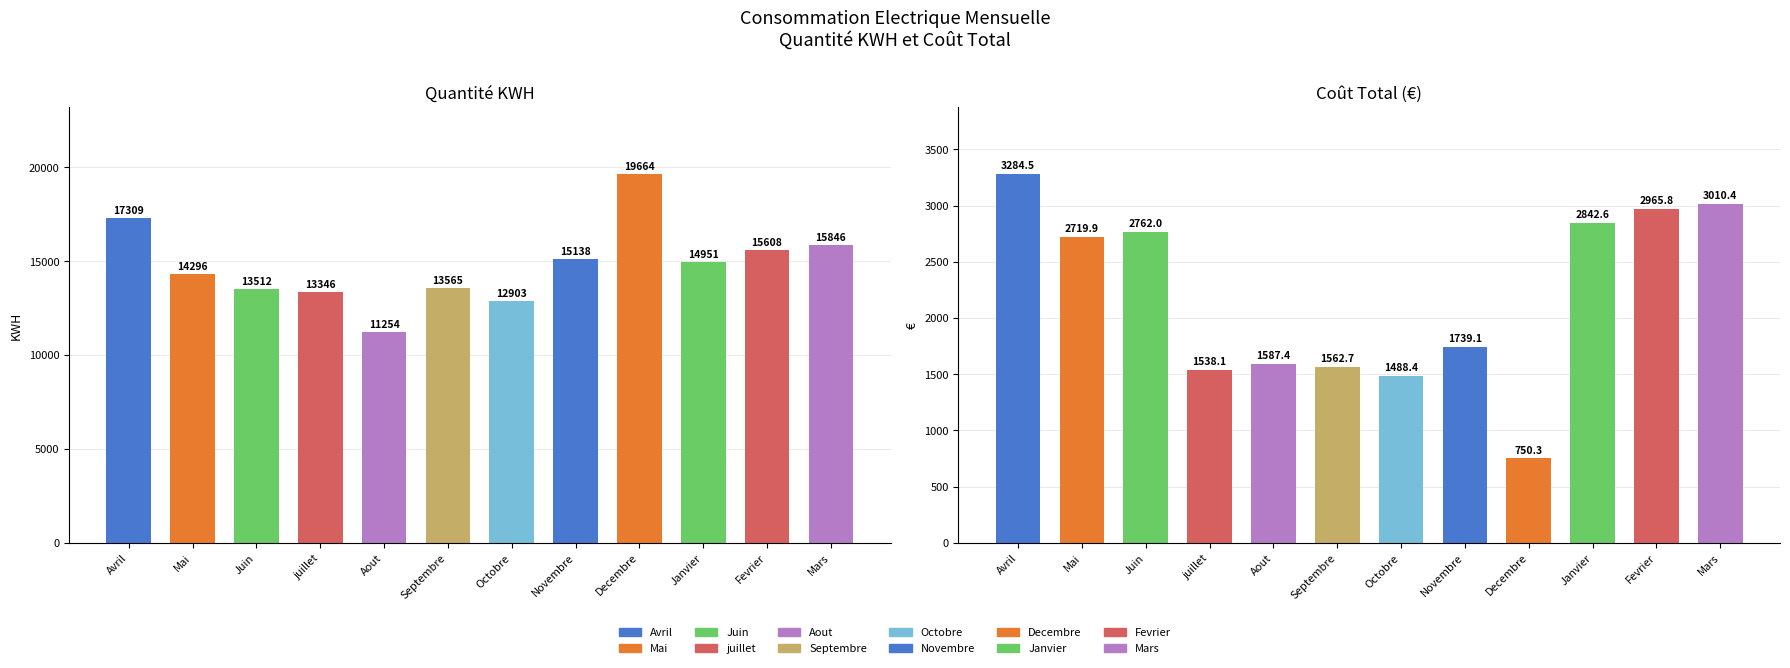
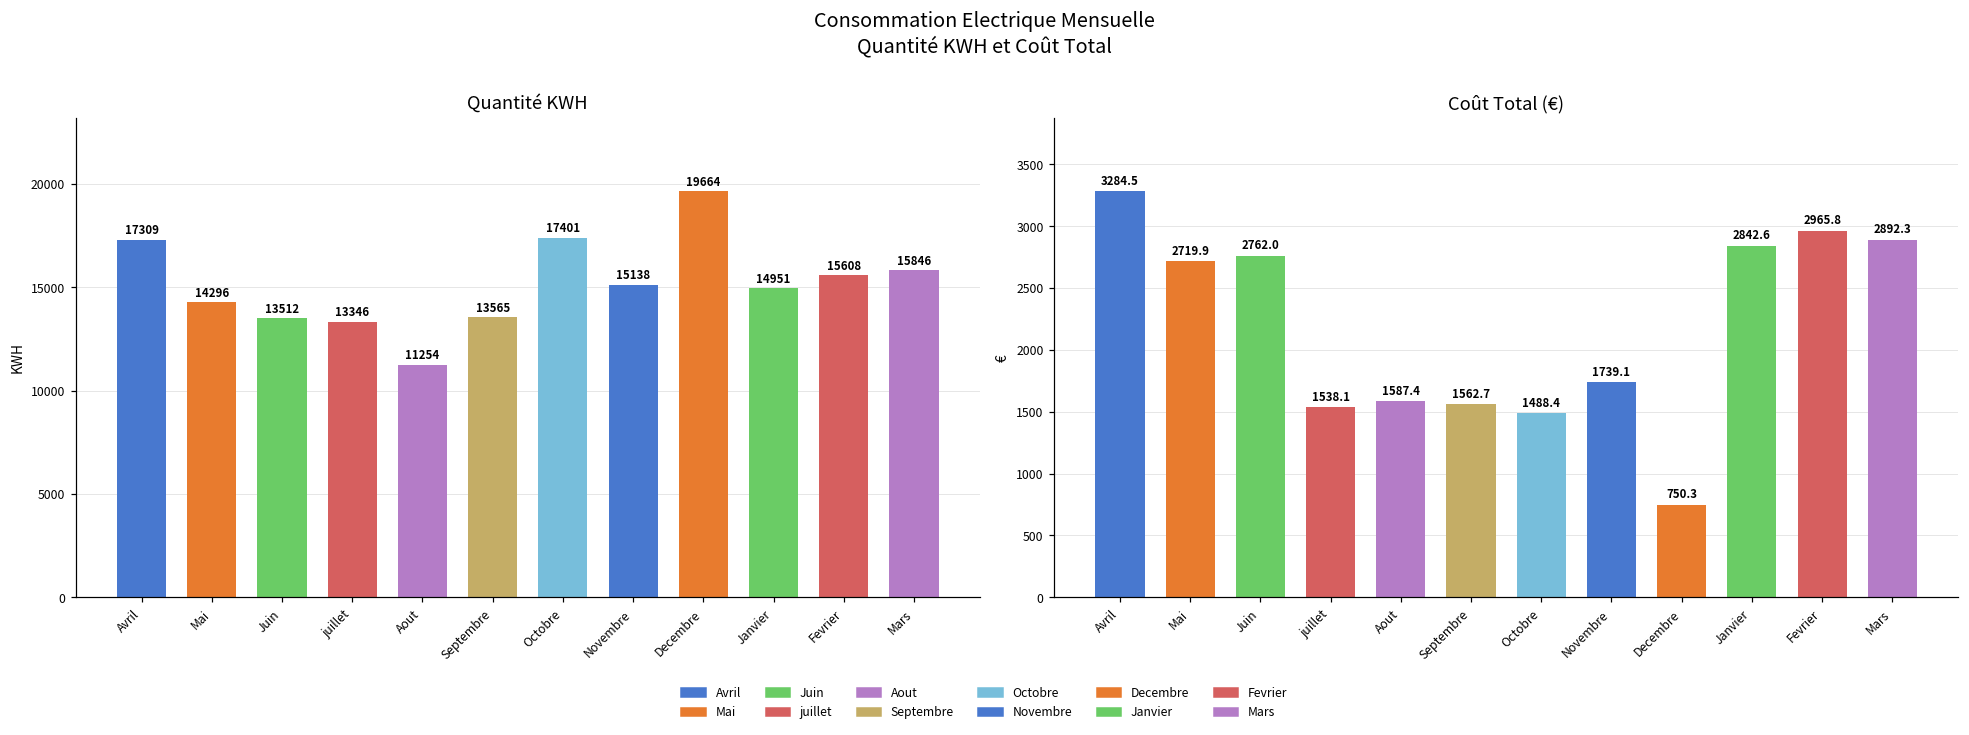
  {
    "Quantité KWH": {
      "Avril": 17309,
      "Mai": 14296,
      "Juin": 13512,
      "juillet": 13346,
      "Aout": 11254,
      "Septembre": 13565,
-     "Octobre": 12903,
+     "Octobre": 17401,
      "Novembre": 15138,
      "Decembre": 19664,
      "Janvier": 14951,
      "Fevrier": 15608,
      "Mars": 15846
    },
    "Coût Total (€)": {
      "Avril": 3284.5,
      "Mai": 2719.9,
      "Juin": 2762.0,
      "juillet": 1538.1,
      "Aout": 1587.4,
      "Septembre": 1562.7,
      "Octobre": 1488.4,
      "Novembre": 1739.1,
      "Decembre": 750.3,
      "Janvier": 2842.6,
      "Fevrier": 2965.8,
-     "Mars": 3010.4
+     "Mars": 2892.3
    }
  }
